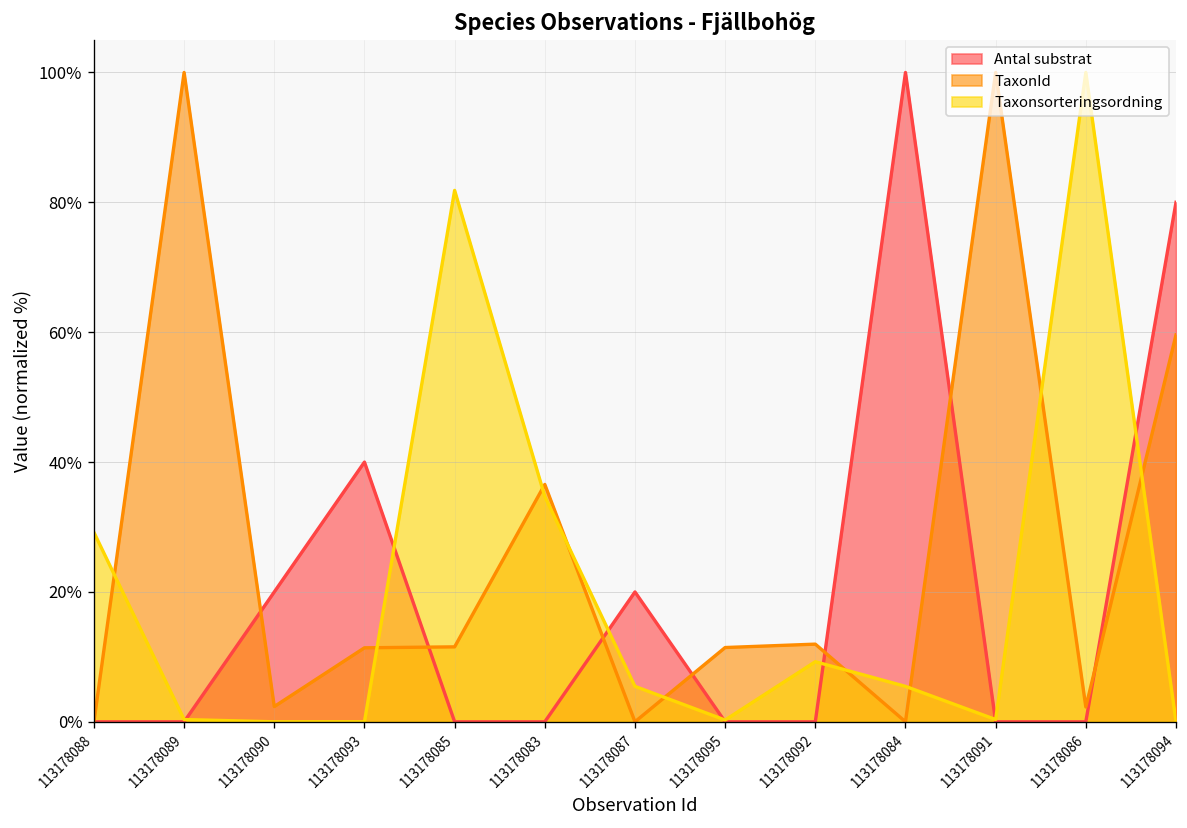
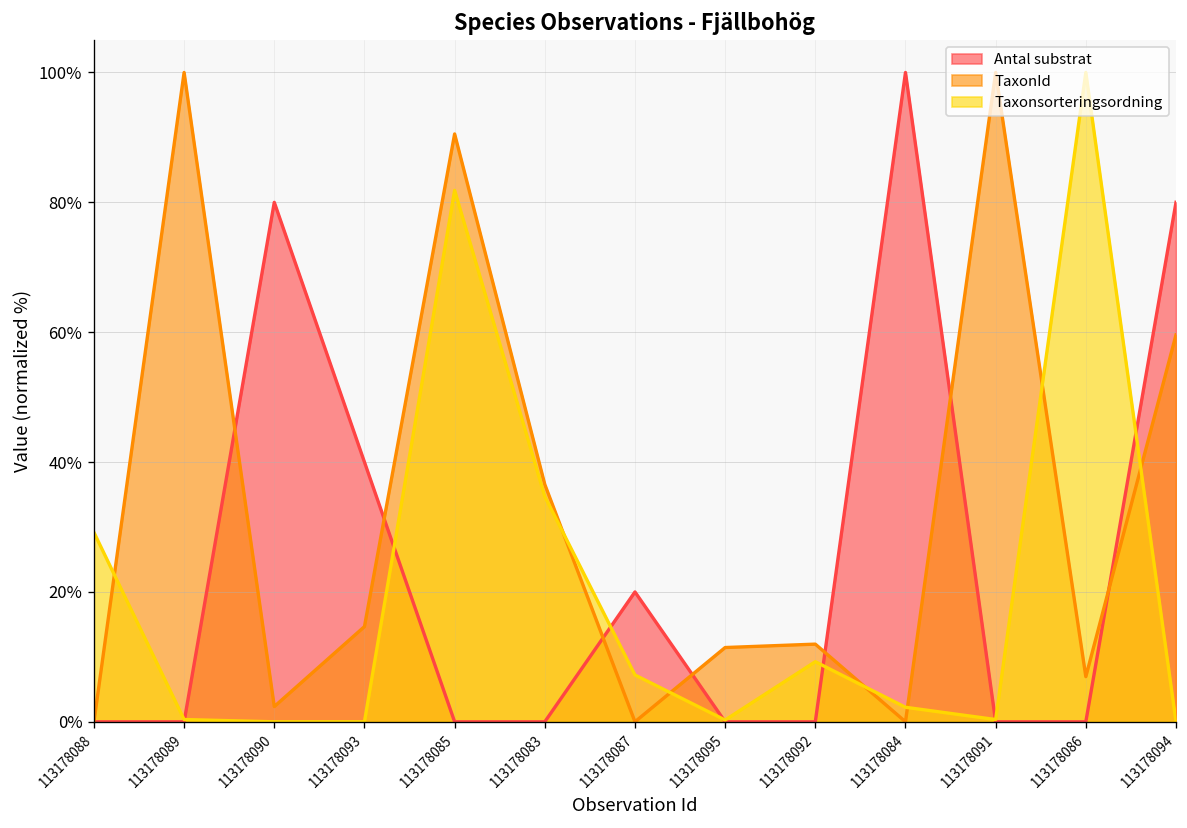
  {
    "Antal substrat": {
-     "113178090": "20%",
+     "113178090": "80%",
      "113178093": "40%",
      "113178085": "0%",
      "113178083": "0%",
      "113178087": "20%",
      "113178092": "0%",
      "113178084": "100%",
      "113178086": "0%",
      "113178094": "80%"
    },
    "TaxonId": {
      "113178089": "100%",
      "113178090": "2%",
-     "113178093": "11%",
-     "113178085": "12%",
+     "113178093": "15%",
+     "113178085": "91%",
      "113178083": "37%",
      "113178087": "0%",
      "113178095": "11%",
      "113178092": "12%",
      "113178084": "0%",
-     "113178086": "2%",
+     "113178086": "7%",
      "113178094": "60%"
    },
    "Taxonsorteringsordning": {
      "113178088": "29%",
      "113178090": "0%",
      "113178093": "0%",
      "113178085": "82%",
      "113178083": "35%",
-     "113178087": "5%",
+     "113178087": "7%",
      "113178092": "9%",
-     "113178084": "5%",
+     "113178084": "2%",
      "113178094": "0%"
    }
  }
